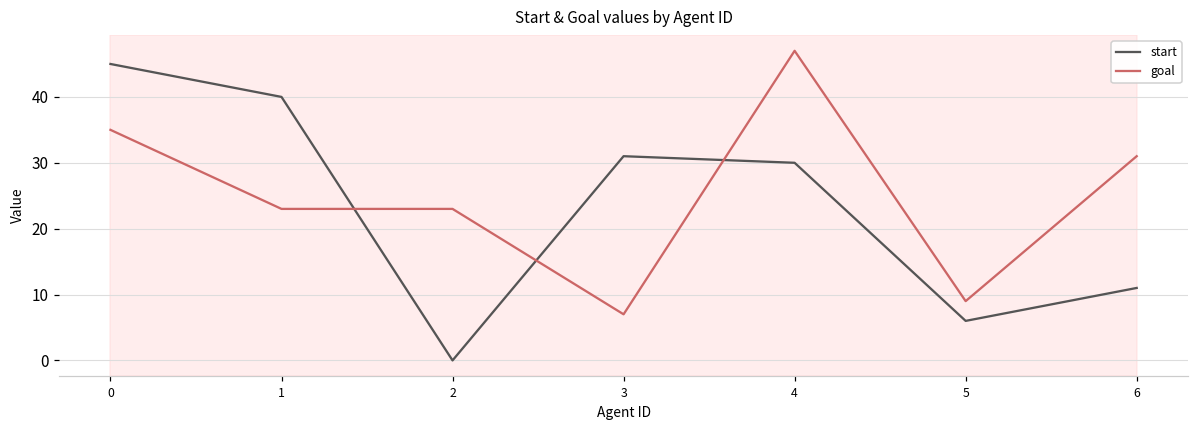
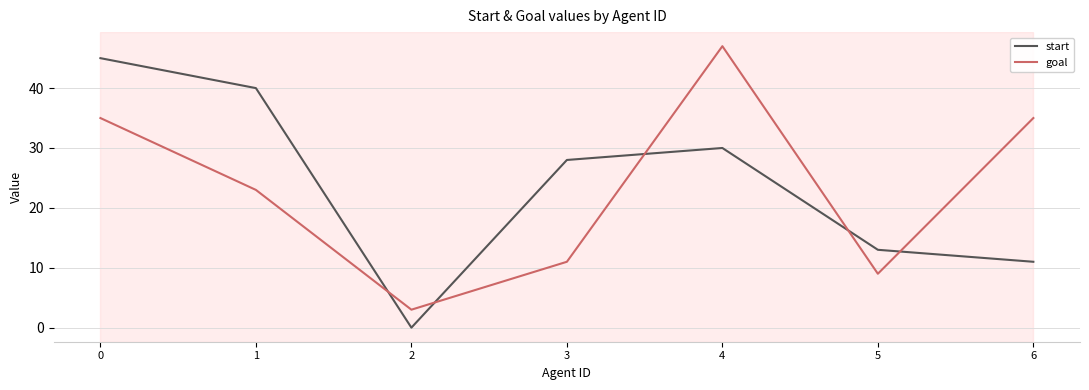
  {
    "start": {
      "0": 45,
      "1": 40,
      "2": 0,
-     "3": 31,
+     "3": 28,
      "4": 30,
-     "5": 6,
+     "5": 13,
      "6": 11
    },
    "goal": {
      "0": 35,
      "1": 23,
-     "2": 23,
-     "3": 7,
+     "2": 3,
+     "3": 11,
      "4": 47,
      "5": 9,
-     "6": 31
+     "6": 35
    }
  }
